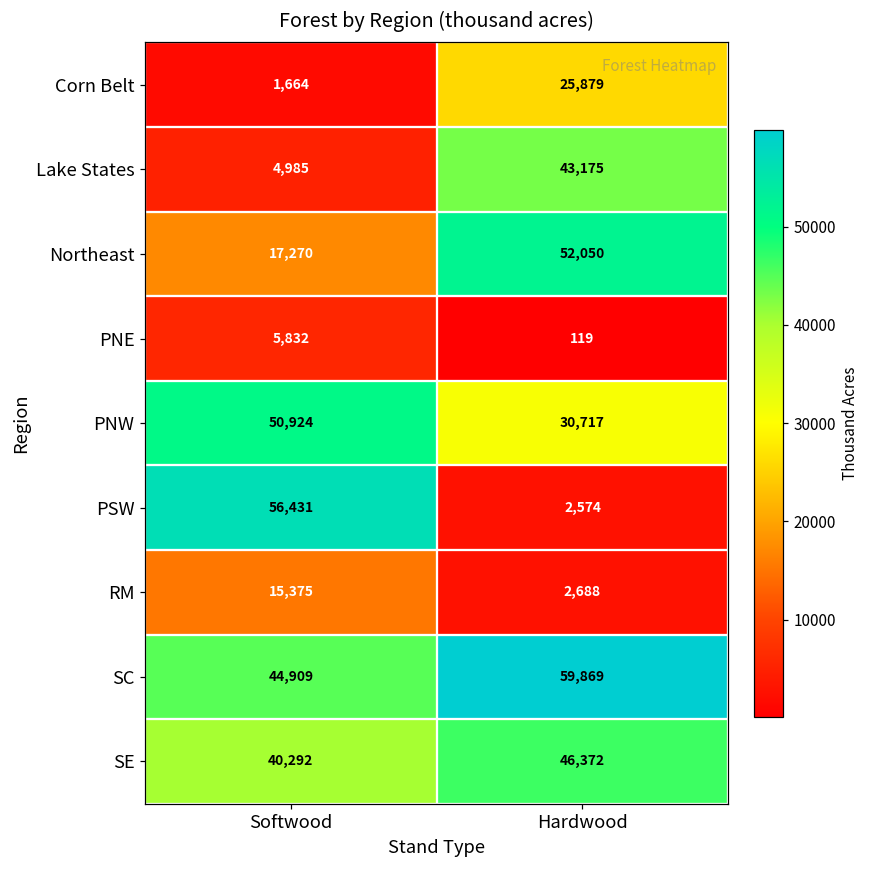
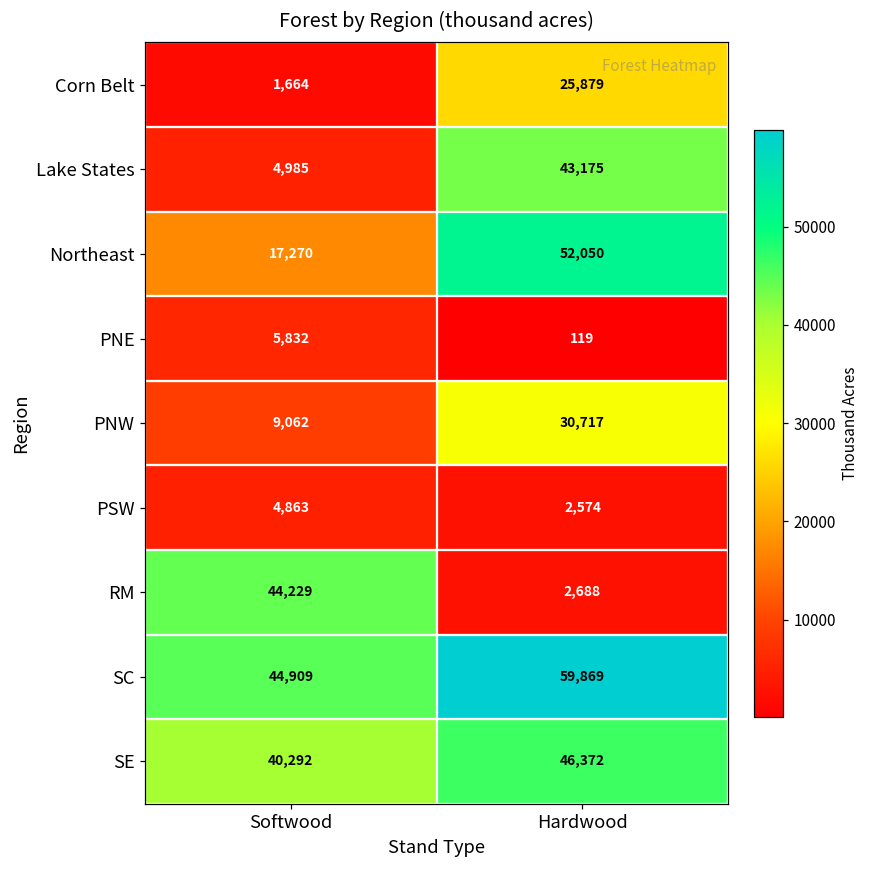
  {
    "Corn Belt": {
      "Softwood": "1,664"
    },
    "Lake States": {
      "Softwood": "4,985",
      "Hardwood": "43,175"
    },
    "Northeast": {
      "Softwood": "17,270",
      "Hardwood": "52,050"
    },
    "PNE": {
      "Softwood": "5,832",
      "Hardwood": "119"
    },
    "PNW": {
-     "Softwood": "50,924",
+     "Softwood": "9,062",
      "Hardwood": "30,717"
    },
    "PSW": {
-     "Softwood": "56,431",
+     "Softwood": "4,863",
      "Hardwood": "2,574"
    },
    "RM": {
-     "Softwood": "15,375",
+     "Softwood": "44,229",
      "Hardwood": "2,688"
    },
    "SC": {
      "Softwood": "44,909",
      "Hardwood": "59,869"
    },
    "SE": {
      "Softwood": "40,292",
      "Hardwood": "46,372"
    }
  }
